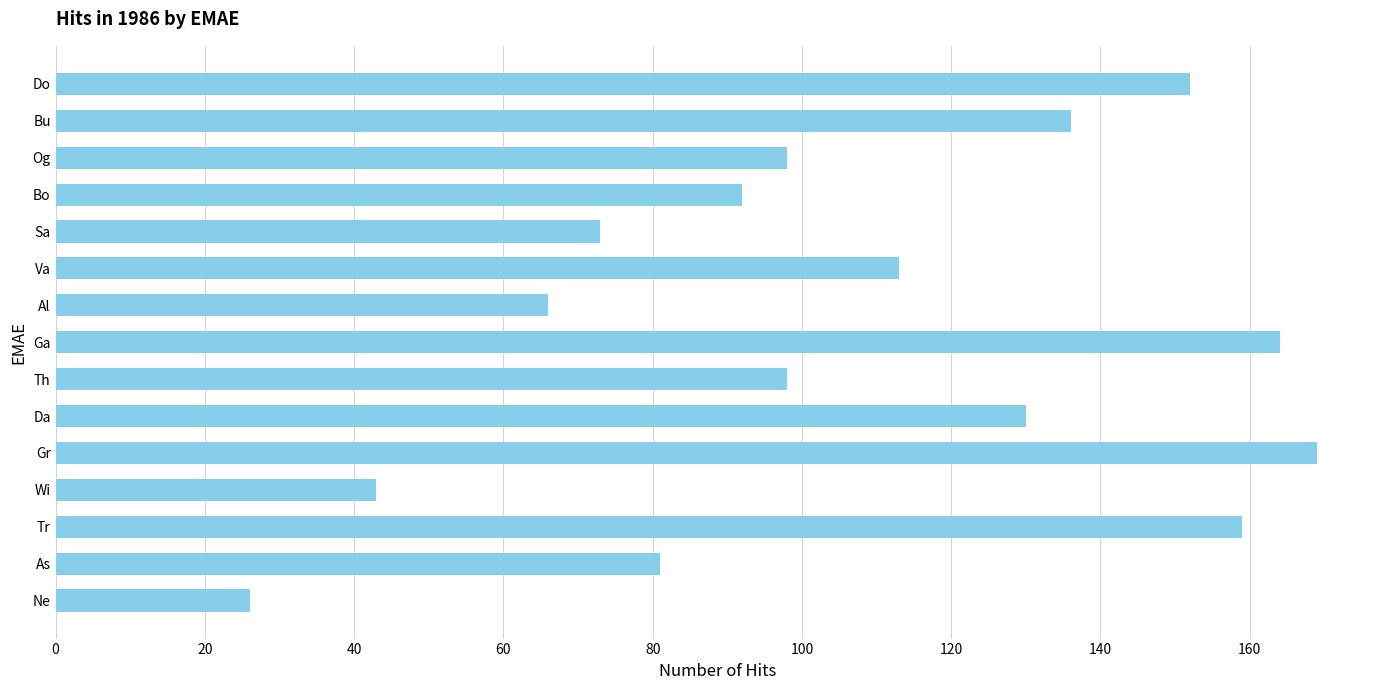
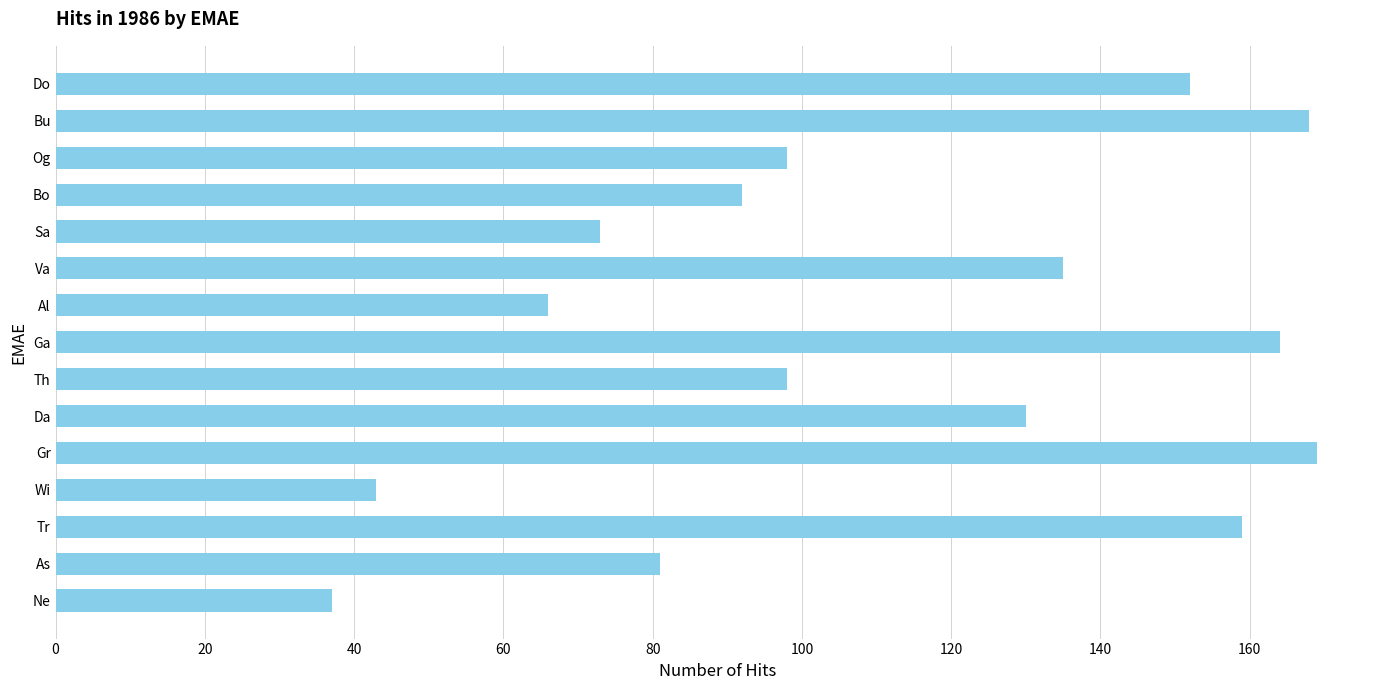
  {
    "Do": 152,
-   "Bu": 136,
+   "Bu": 168,
    "Og": 98,
    "Bo": 92,
    "Sa": 73,
-   "Va": 113,
+   "Va": 135,
    "Al": 66,
    "Ga": 164,
    "Th": 98,
    "Da": 130,
    "Gr": 169,
    "Wi": 43,
    "Tr": 159,
    "As": 81,
-   "Ne": 26
+   "Ne": 37
  }
